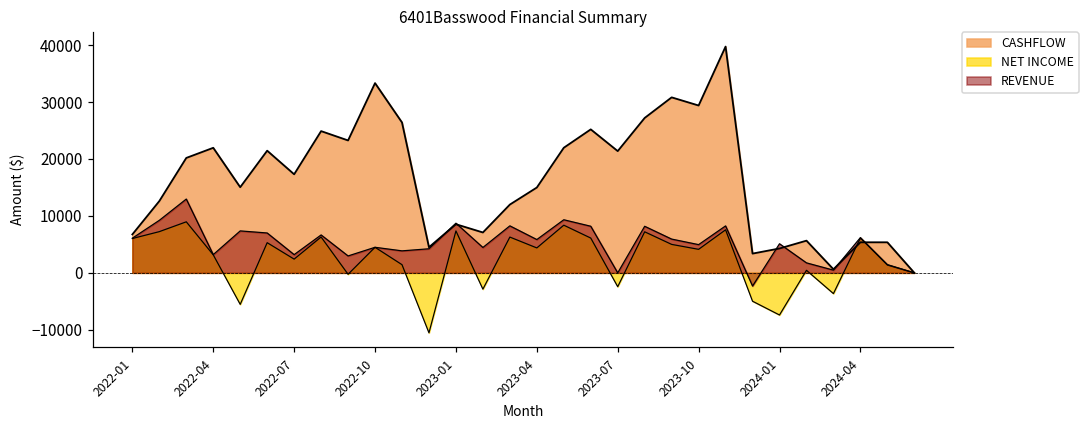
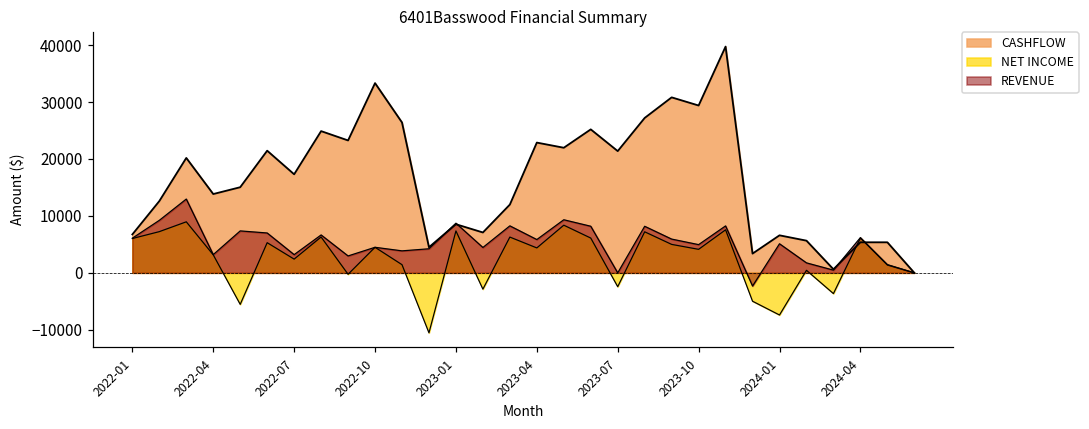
  {
    "CASHFLOW": {
      "2022-01": 7000,
-     "2022-04": 22000,
+     "2022-04": 14000,
      "2022-07": 17000,
      "2022-10": 33000,
-     "2023-04": 15000,
+     "2023-04": 23000,
      "2023-07": 21000,
      "2023-10": 29000,
-     "2024-01": 4000,
+     "2024-01": 7000,
      "2024-04": 5000
    }
  }
